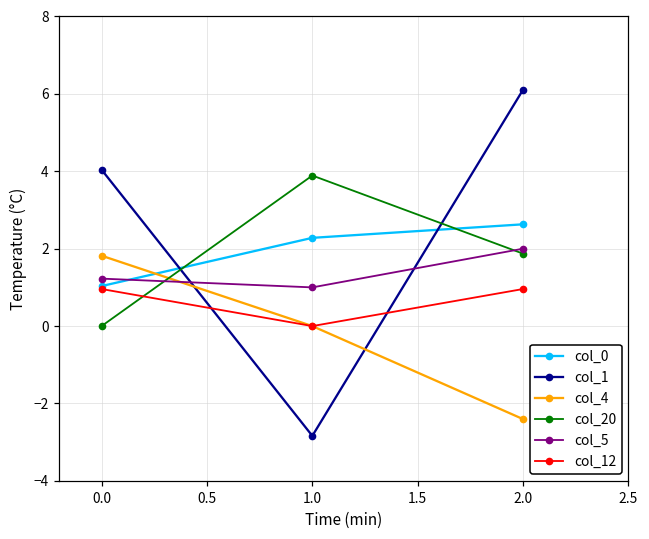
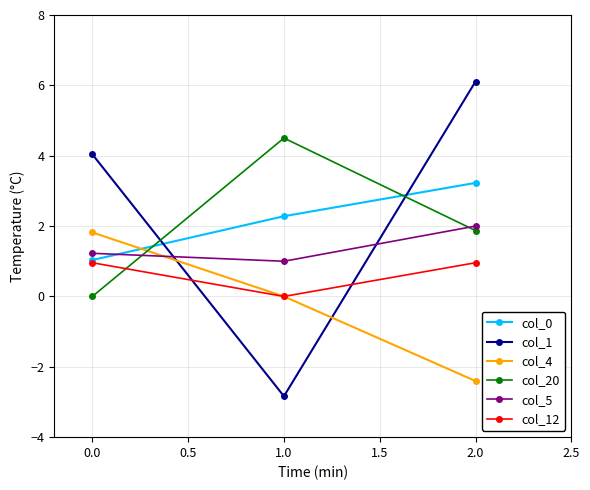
  {
    "col_0": {
      "0.0": 1.0,
      "1.0": 2.3,
-     "2.0": 2.6
+     "2.0": 3.2
    },
    "col_1": {
      "0.0": 4.0,
      "1.0": -2.8,
      "2.0": 6.1
    },
    "col_4": {
      "0.0": 1.8,
      "2.0": -2.4
    },
    "col_20": {
      "0.0": 0.0,
-     "1.0": 3.9,
+     "1.0": 4.5,
      "2.0": 1.9
    },
    "col_5": {
      "0.0": 1.2,
      "1.0": 1.0,
      "2.0": 2.0
    },
    "col_12": {
      "0.0": 1.0,
      "2.0": 1.0
    }
  }
